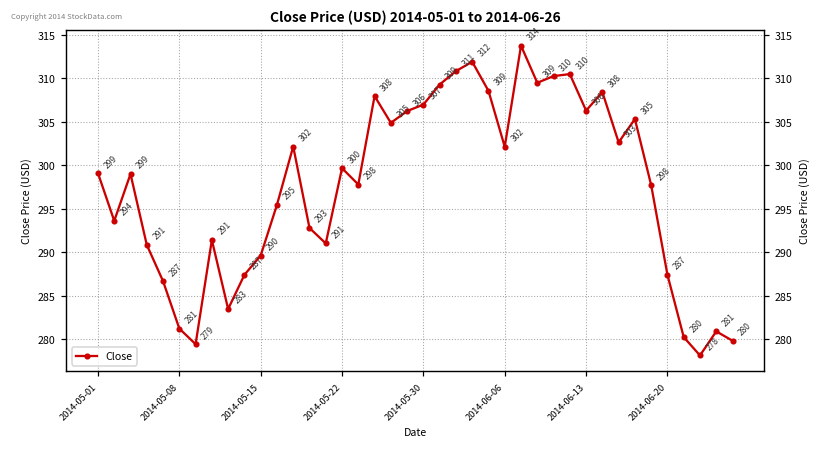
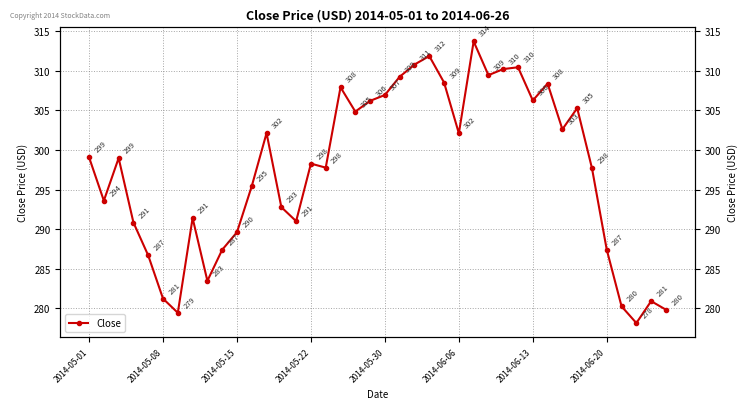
  {
    "2014-05-01": 299,
    "2014-05-08": 281,
    "2014-05-15": 290,
-   "2014-05-22": 300,
+   "2014-05-22": 298,
    "2014-06-06": 302,
    "2014-06-20": 287
  }
